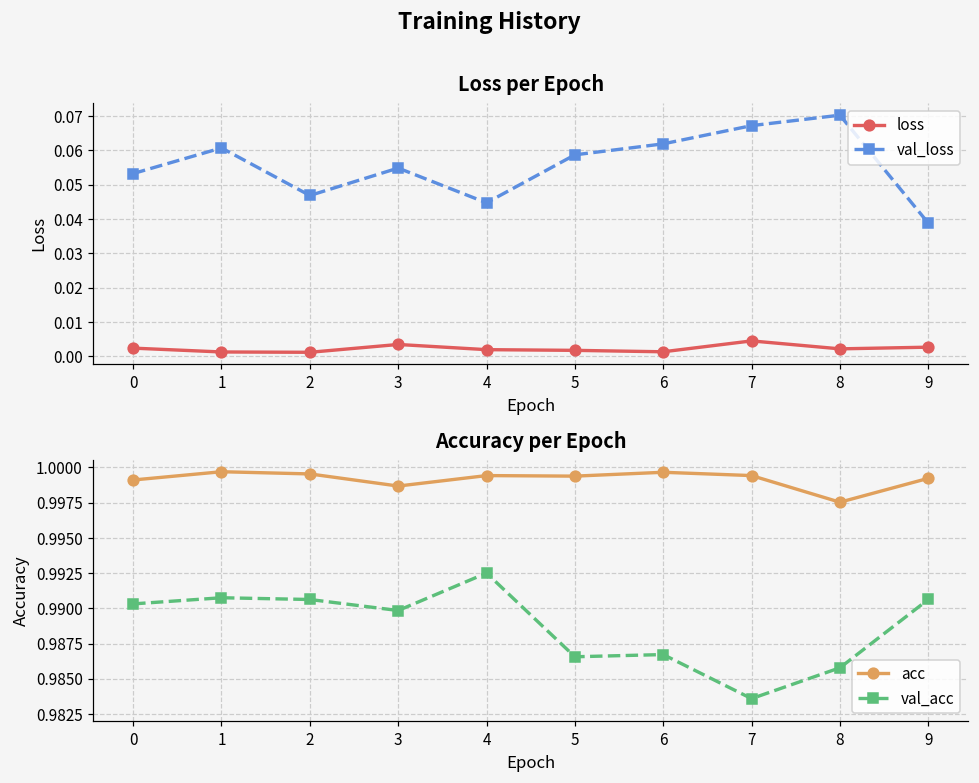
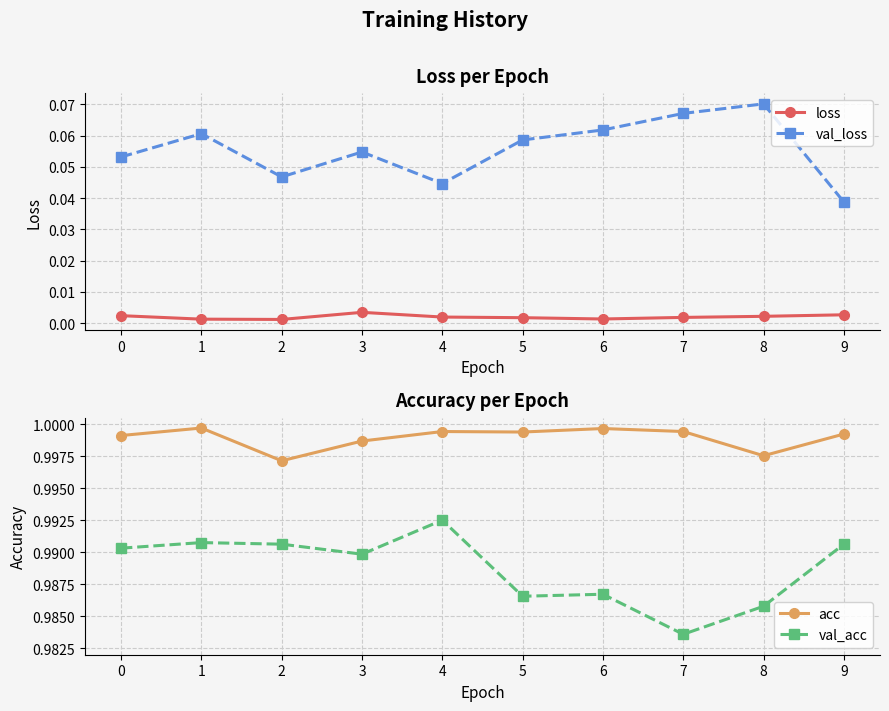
  {
    "Loss per Epoch": {
      "loss": {
        "0": 0.002,
        "1": 0.001,
        "2": 0.001,
        "3": 0.003,
        "4": 0.002,
        "5": 0.002,
        "6": 0.001,
-       "7": 0.004,
+       "7": 0.002,
        "8": 0.002,
        "9": 0.003
      },
      "val_loss": {
        "0": 0.053,
        "1": 0.061,
        "2": 0.047,
        "3": 0.055,
        "4": 0.045,
        "5": 0.059,
        "6": 0.062,
        "7": 0.067,
        "8": 0.070,
        "9": 0.039
      }
    },
    "Accuracy per Epoch": {
      "acc": {
        "0": 0.9991,
        "1": 0.9997,
-       "2": 0.9995,
+       "2": 0.9971,
        "3": 0.9987,
        "4": 0.9994,
        "5": 0.9994,
        "6": 0.9996,
        "7": 0.9994,
        "8": 0.9975,
        "9": 0.9992
      },
      "val_acc": {
        "0": 0.9903,
        "1": 0.9907,
        "2": 0.9906,
        "3": 0.9898,
        "4": 0.9925,
        "5": 0.9866,
        "6": 0.9867,
        "7": 0.9836,
        "8": 0.9858,
        "9": 0.9906
      }
    }
  }
